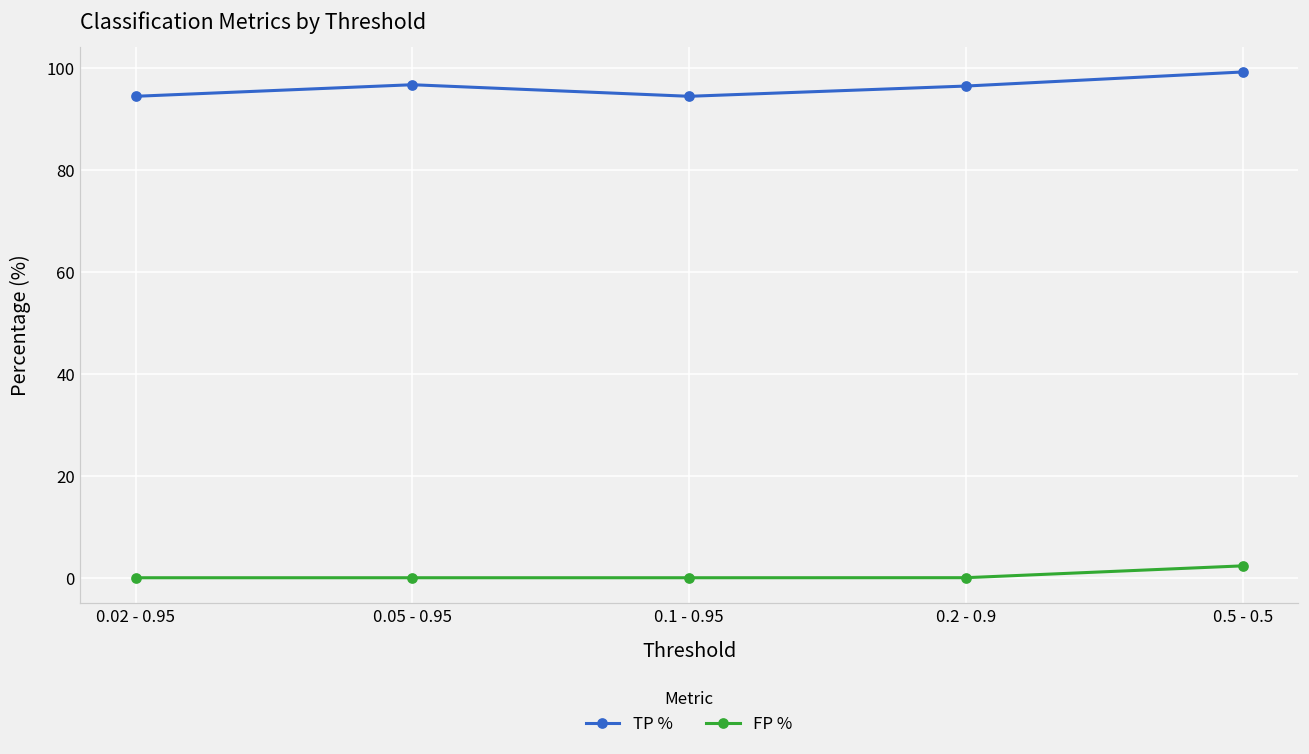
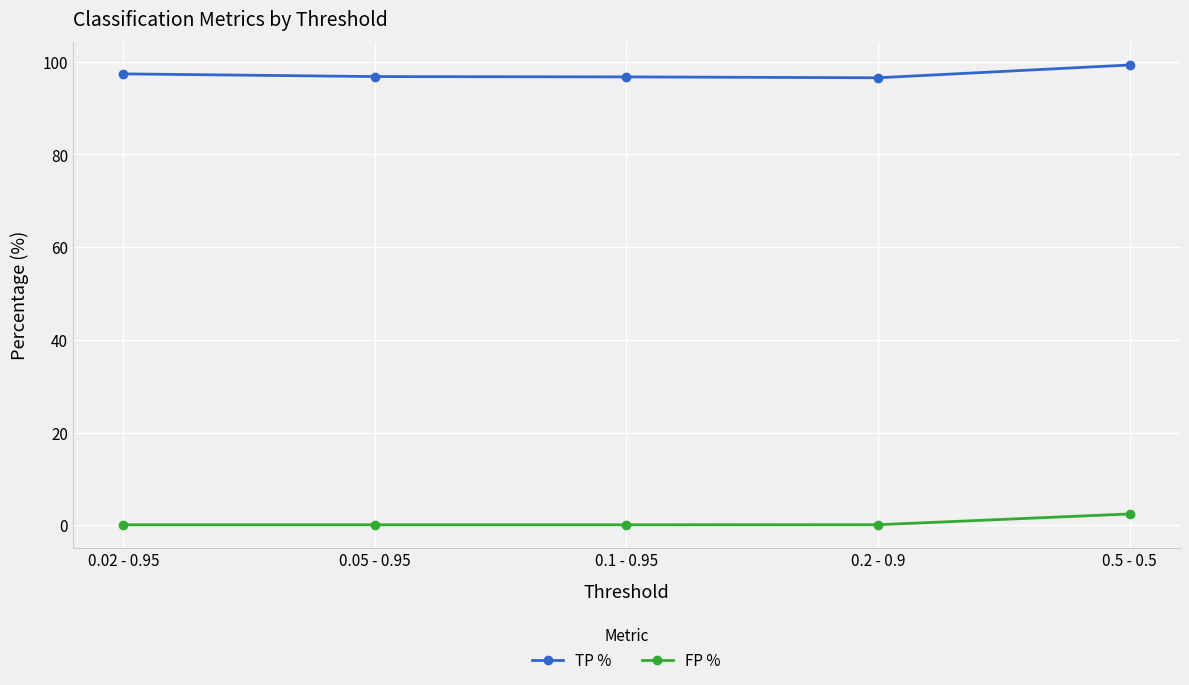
  {
    "TP %": {
-     "0.02 - 0.95": 95,
+     "0.02 - 0.95": 97,
      "0.05 - 0.95": 97,
-     "0.1 - 0.95": 95,
+     "0.1 - 0.95": 97,
      "0.2 - 0.9": 97,
      "0.5 - 0.5": 99
    },
    "FP %": {
      "0.02 - 0.95": 0,
      "0.05 - 0.95": 0,
      "0.1 - 0.95": 0,
      "0.2 - 0.9": 0,
      "0.5 - 0.5": 2
    }
  }
